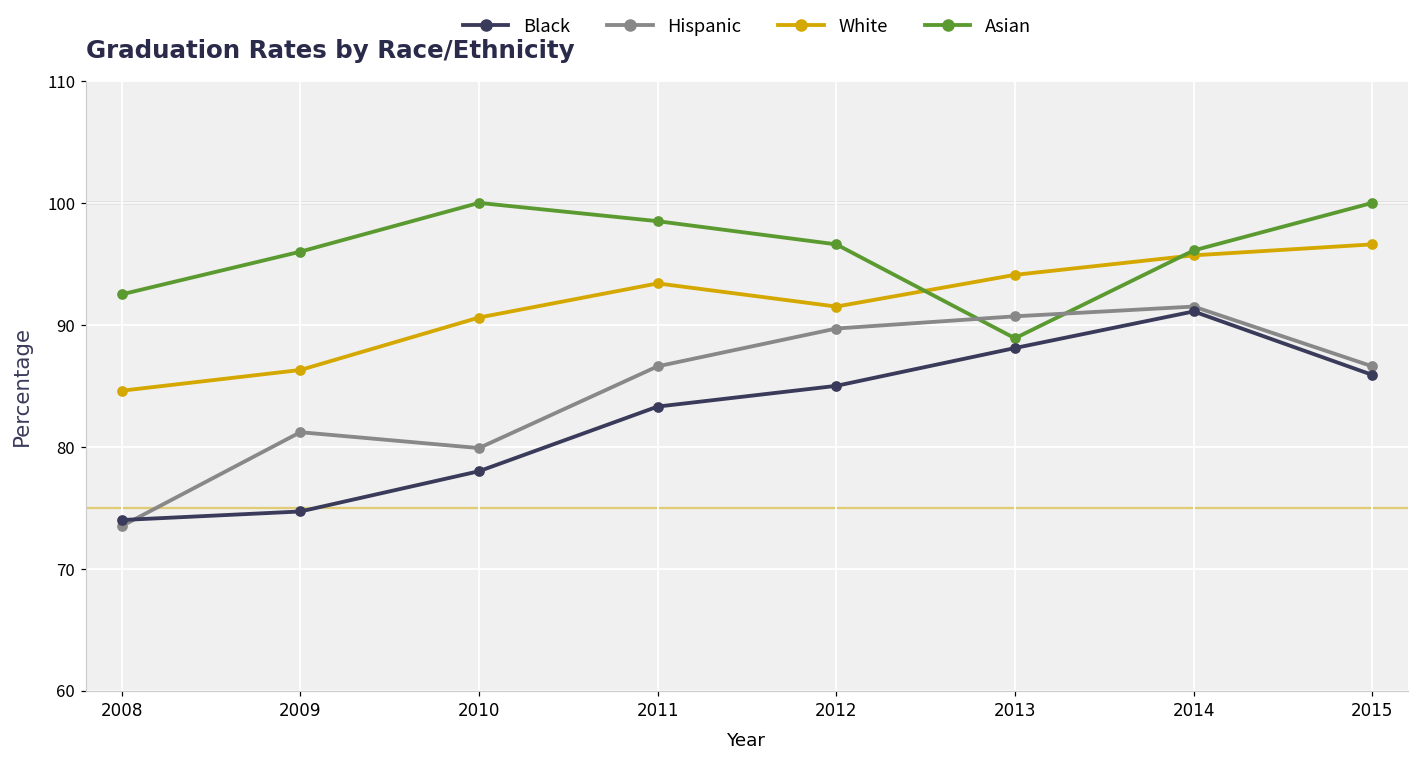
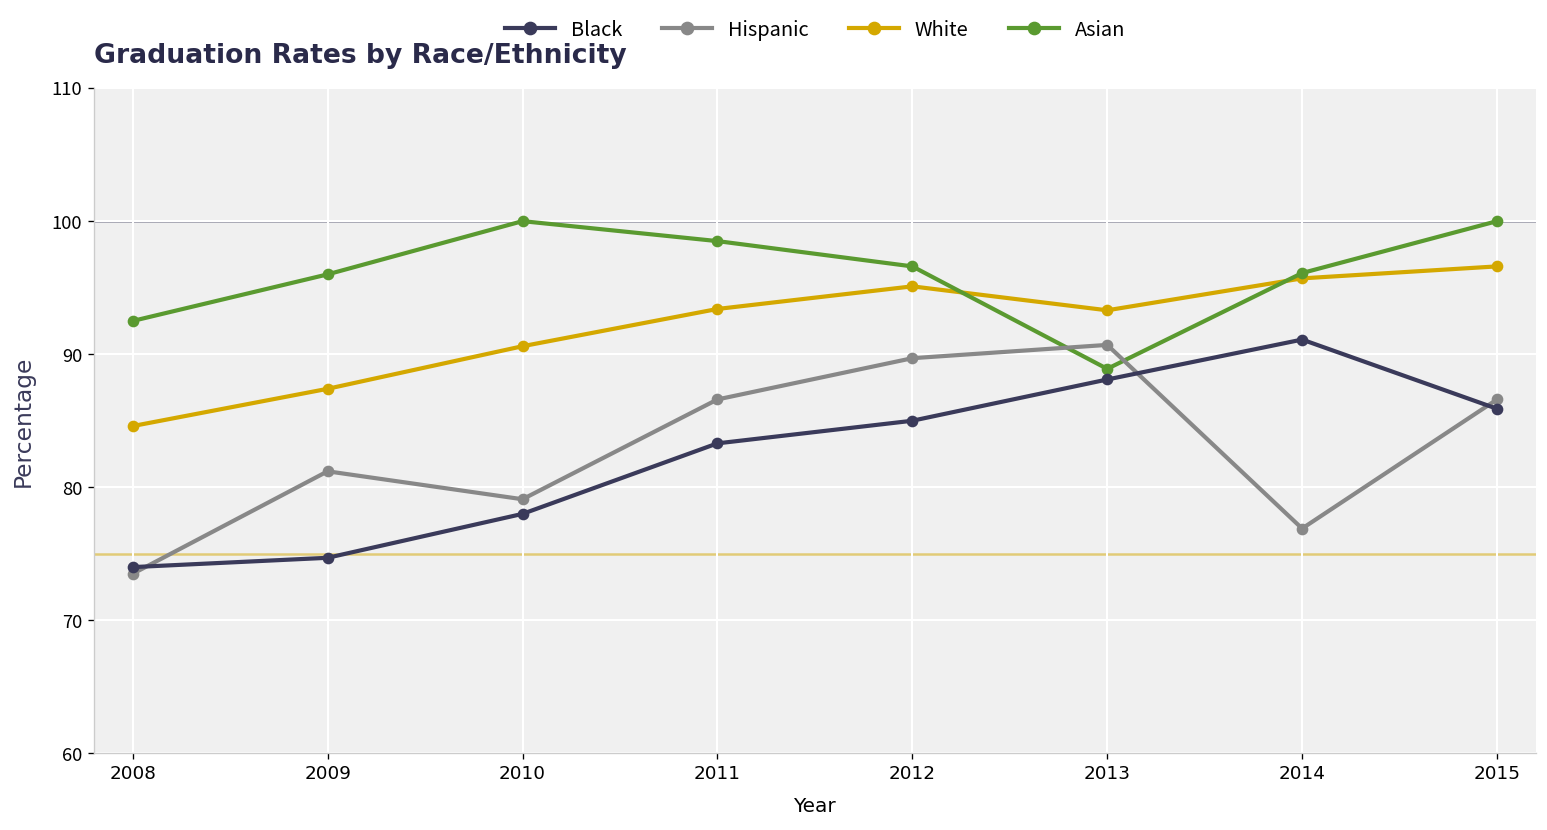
  {
    "Black": {
      "2008": 74.0,
      "2009": 74.7,
      "2010": 78.0,
      "2011": 83.3,
      "2012": 85.0,
      "2013": 88.1,
      "2014": 91.1,
      "2015": 85.9
    },
    "Hispanic": {
      "2008": 73.5,
      "2009": 81.2,
-     "2010": 79.9,
+     "2010": 79.1,
      "2011": 86.6,
      "2012": 89.7,
      "2013": 90.7,
-     "2014": 91.5,
+     "2014": 76.9,
      "2015": 86.6
    },
    "White": {
      "2008": 84.6,
-     "2009": 86.3,
+     "2009": 87.4,
      "2010": 90.6,
      "2011": 93.4,
-     "2012": 91.5,
-     "2013": 94.1,
+     "2012": 95.1,
+     "2013": 93.3,
      "2014": 95.7,
      "2015": 96.6
    },
    "Asian": {
      "2008": 92.5,
      "2009": 96.0,
      "2010": 100.0,
      "2011": 98.5,
      "2012": 96.6,
      "2013": 88.9,
      "2014": 96.1,
      "2015": 100.0
    }
  }
